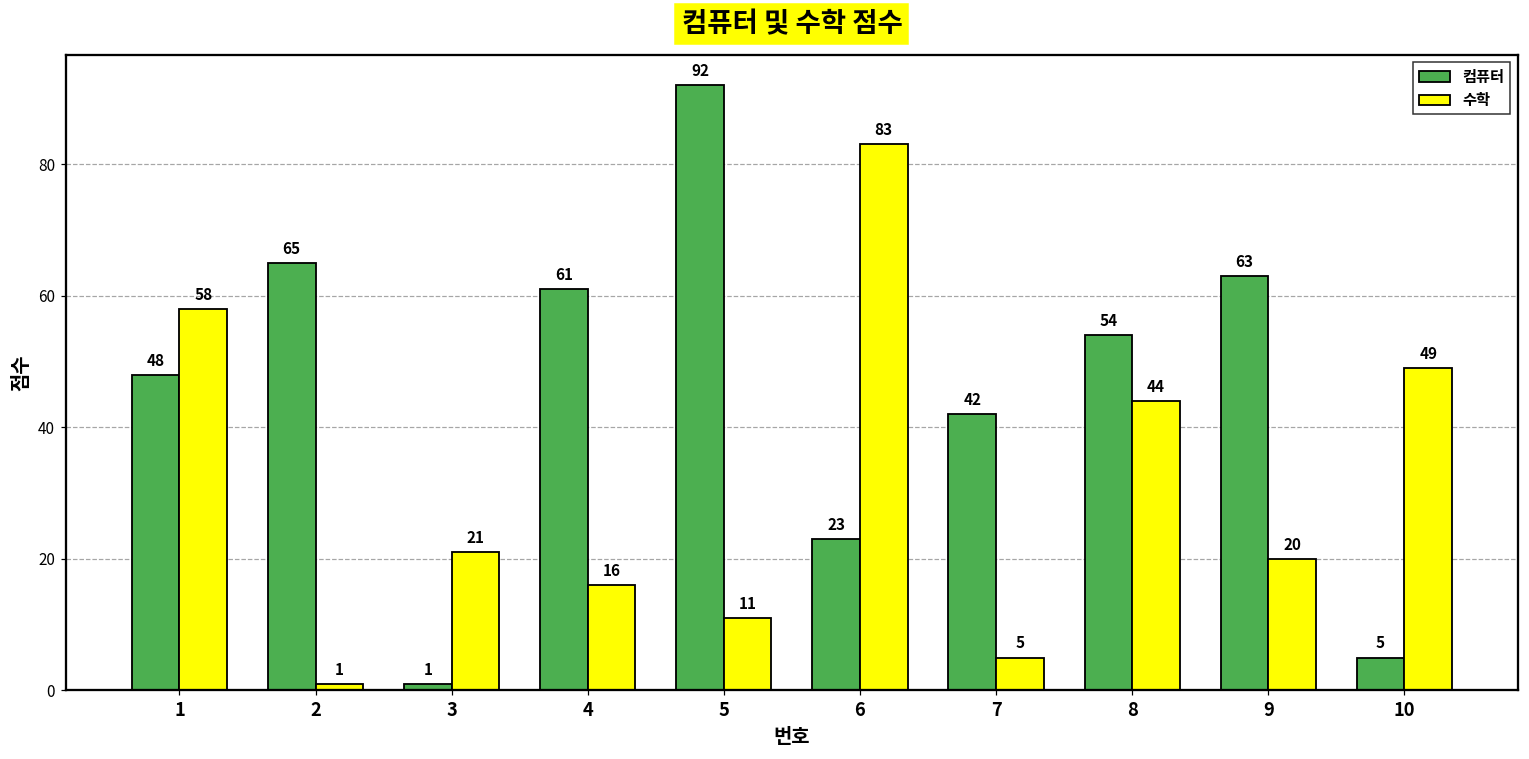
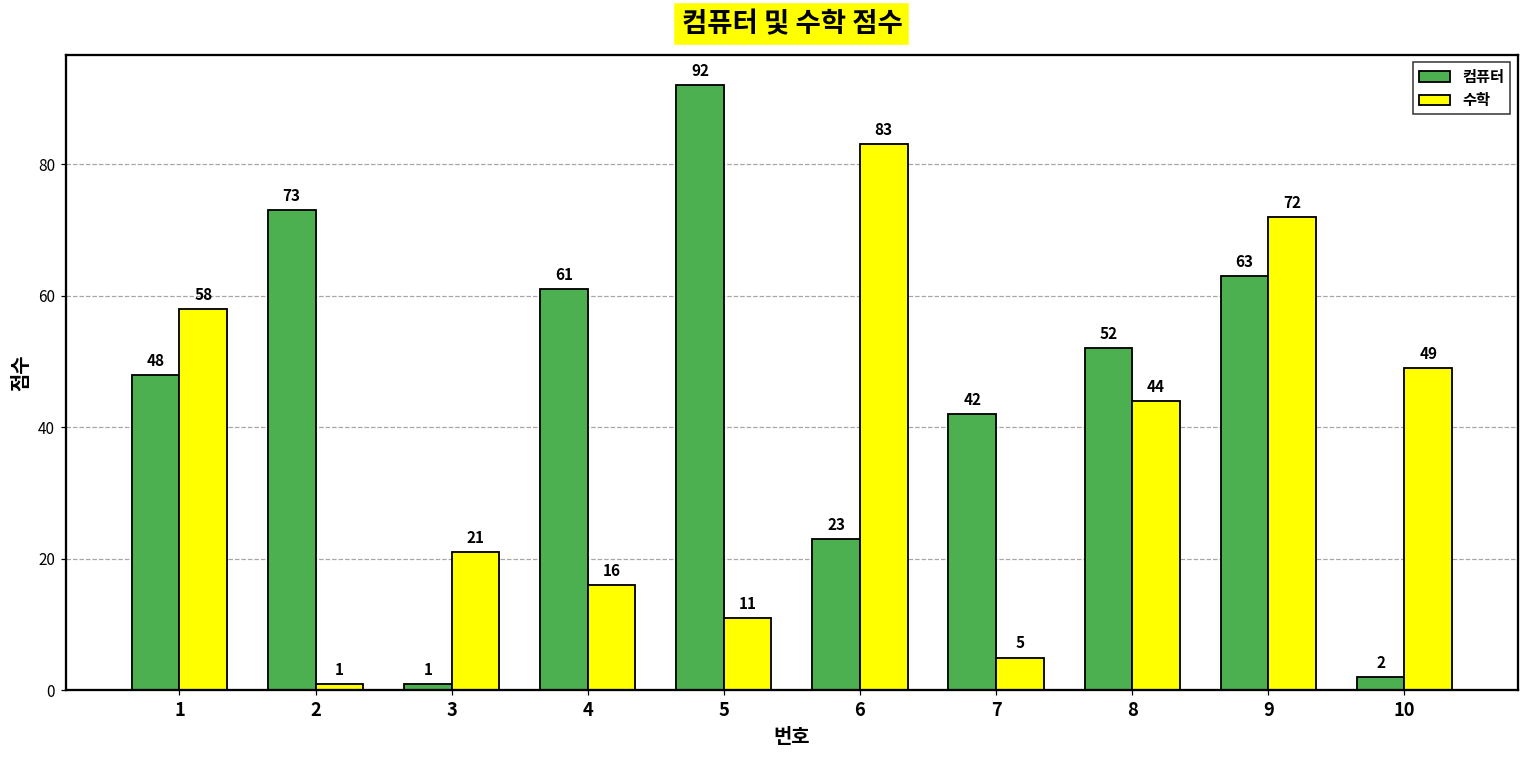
  {
    "컴퓨터": {
      "1": 48,
-     "2": 65,
+     "2": 73,
      "3": 1,
      "4": 61,
      "5": 92,
      "6": 23,
      "7": 42,
-     "8": 54,
+     "8": 52,
      "9": 63,
-     "10": 5
+     "10": 2
    },
    "수학": {
      "1": 58,
      "2": 1,
      "3": 21,
      "4": 16,
      "5": 11,
      "6": 83,
      "7": 5,
      "8": 44,
-     "9": 20,
+     "9": 72,
      "10": 49
    }
  }
